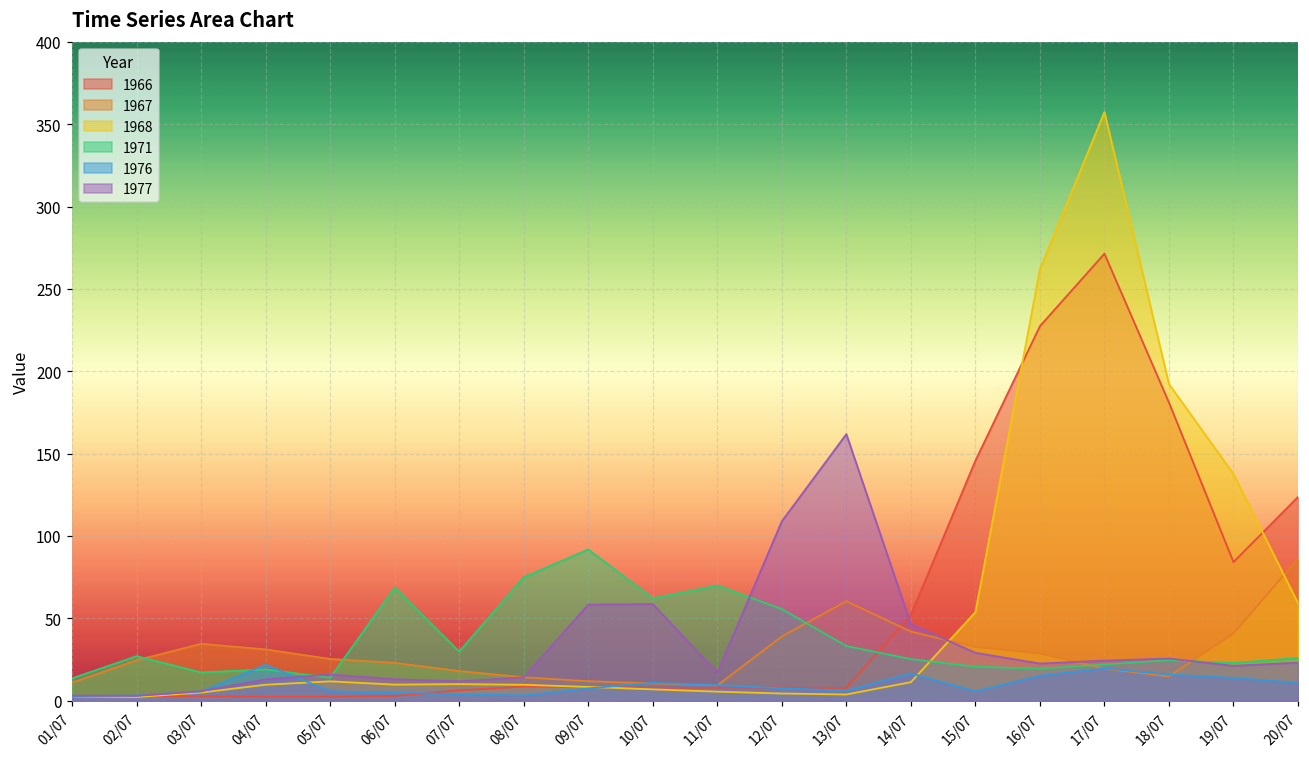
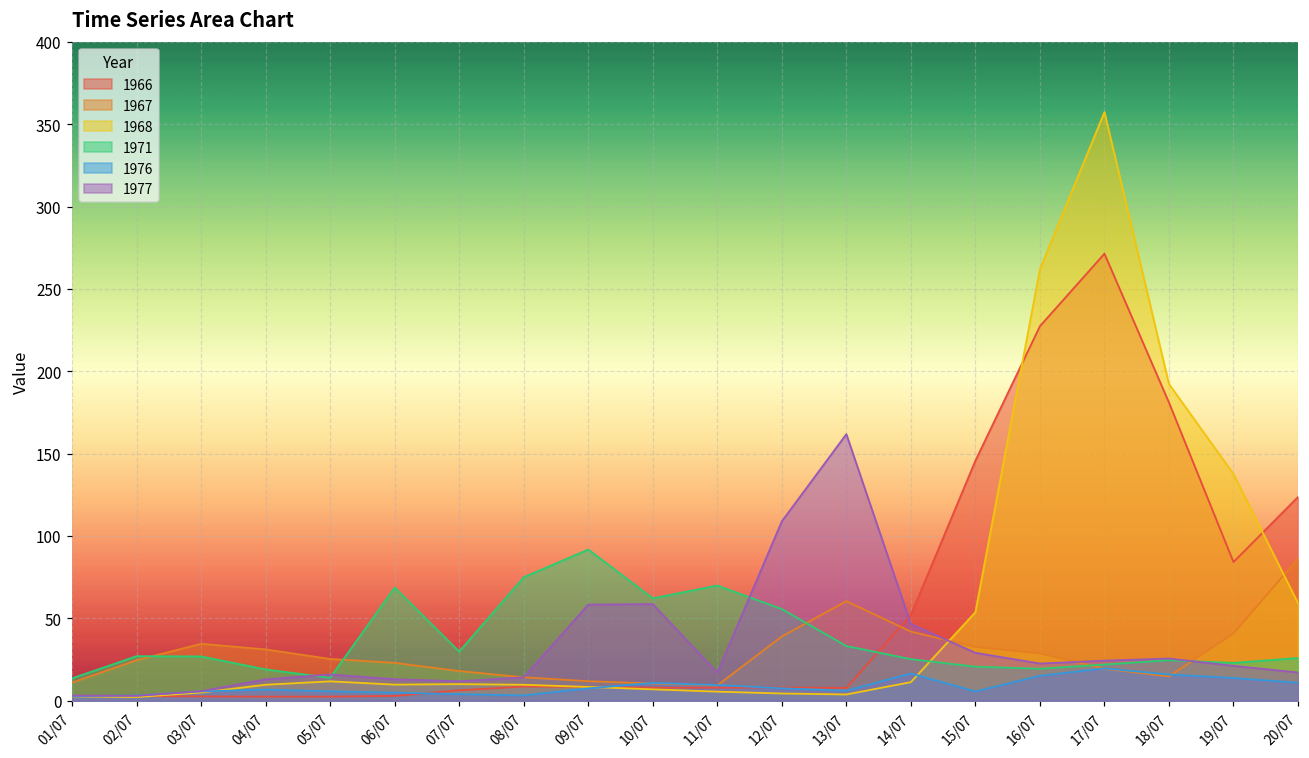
  {
    "1971": {
      "01/07": 14,
      "02/07": 27,
-     "03/07": 17,
+     "03/07": 27,
      "04/07": 19,
      "05/07": 14,
      "06/07": 69,
      "07/07": 30,
      "08/07": 75,
      "09/07": 92,
      "10/07": 62,
      "11/07": 70,
      "12/07": 56,
      "13/07": 33,
      "14/07": 25,
      "15/07": 21,
      "16/07": 19,
      "17/07": 22,
      "19/07": 23,
      "20/07": 26
    },
    "1976": {
-     "04/07": 22,
+     "04/07": 7,
      "05/07": 6,
      "06/07": 5,
      "07/07": 4,
      "08/07": 3,
      "14/07": 17,
      "15/07": 6,
      "16/07": 15,
      "19/07": 14,
      "20/07": 11
    },
    "1977": {
      "04/07": 13,
      "05/07": 16,
      "06/07": 13,
      "09/07": 58,
      "10/07": 59,
      "11/07": 17,
      "12/07": 109,
      "13/07": 162,
      "14/07": 47,
      "15/07": 29,
      "16/07": 23,
      "17/07": 24,
      "19/07": 21,
-     "20/07": 23
+     "20/07": 17
    }
  }
